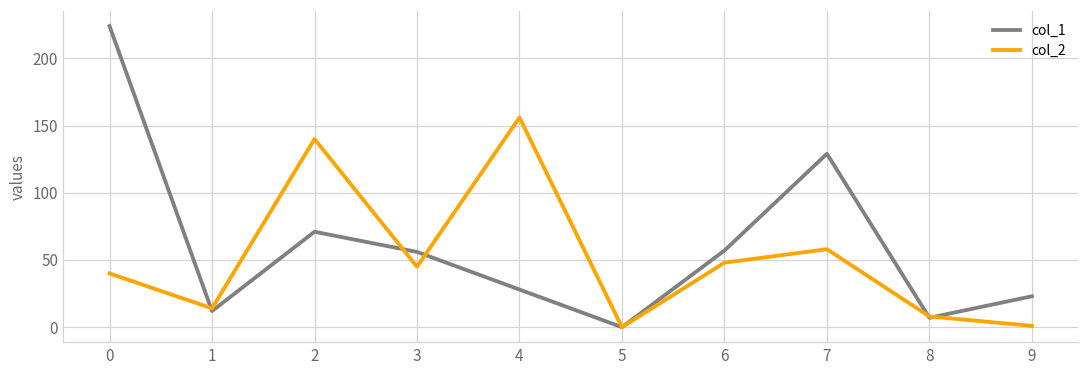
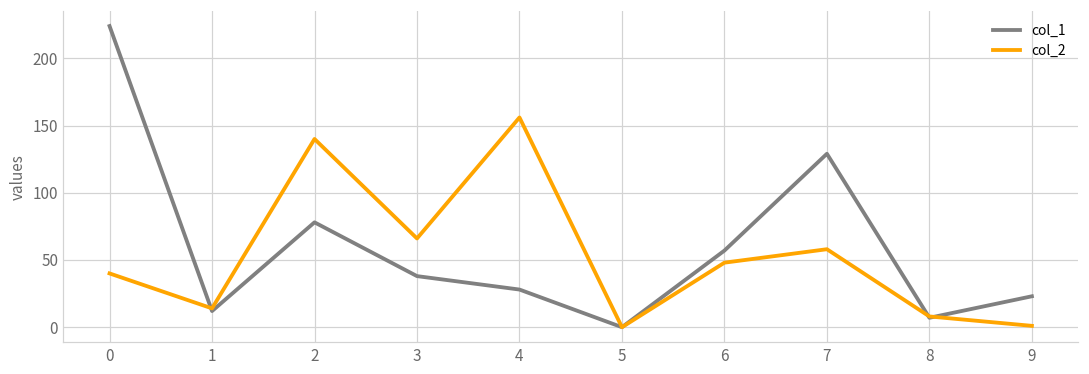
  {
    "col_1": {
      "0": 224,
-     "2": 71,
-     "3": 56,
+     "2": 78,
+     "3": 38,
      "4": 28,
      "6": 57,
      "7": 129,
      "9": 23
    },
    "col_2": {
      "0": 40,
      "2": 140,
-     "3": 45,
+     "3": 66,
      "4": 156,
      "6": 48,
      "7": 58,
      "9": 1
    }
  }
